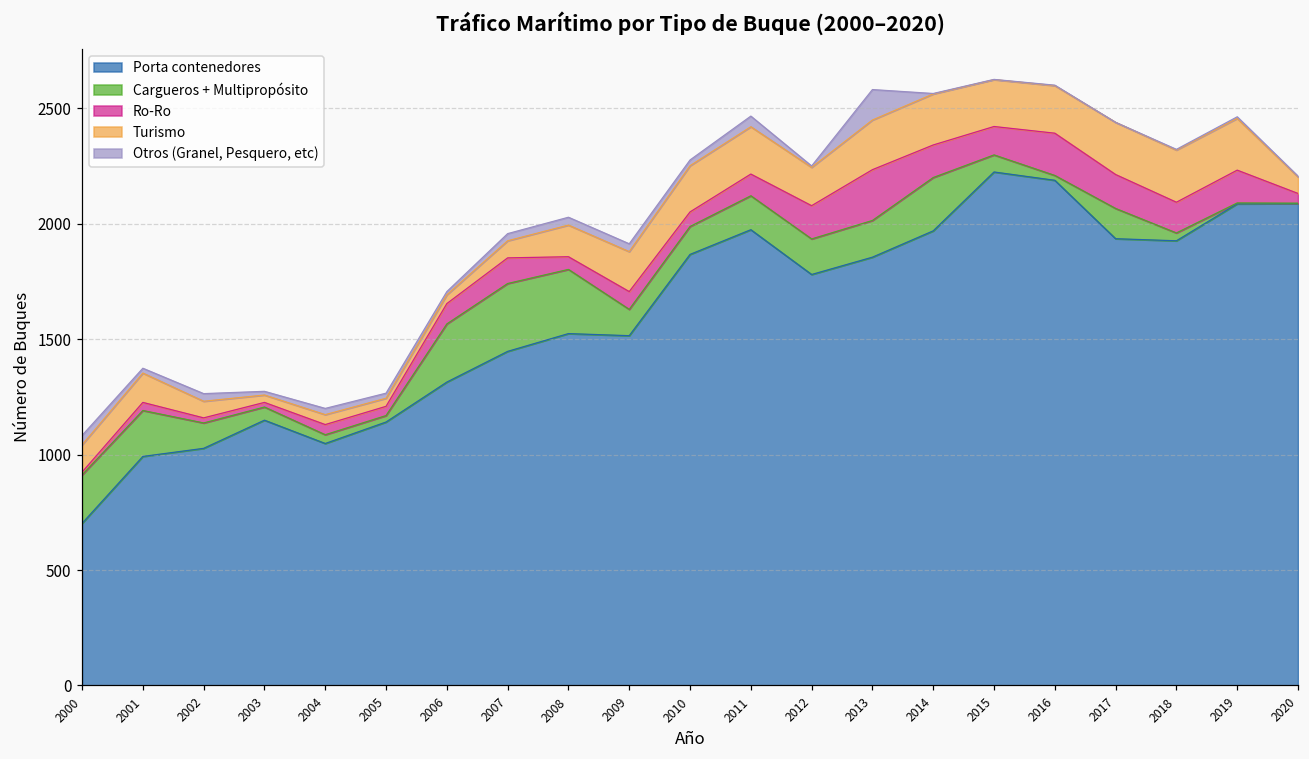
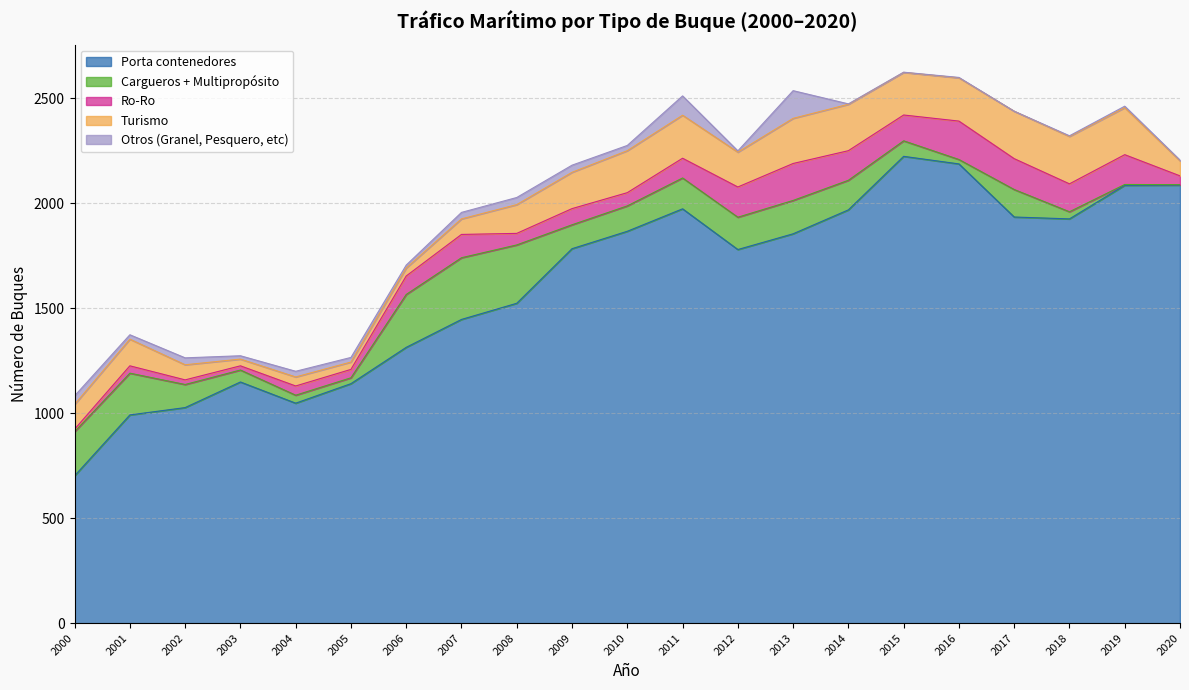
  {
    "Porta contenedores": {
      "2000": 700,
      "2001": 990,
      "2002": 1030,
      "2003": 1150,
      "2004": 1050,
      "2005": 1140,
      "2006": 1310,
      "2007": 1450,
      "2008": 1520,
-     "2009": 1520,
+     "2009": 1780,
      "2010": 1870,
      "2011": 1970,
      "2012": 1780,
      "2013": 1860,
      "2014": 1970,
      "2015": 2220,
      "2016": 2190,
      "2017": 1940,
      "2018": 1930
    },
    "Cargueros + Multipropósito": {
      "2001": 200,
      "2002": 110,
      "2003": 60,
      "2004": 40,
      "2005": 30,
      "2006": 250,
      "2007": 290,
      "2008": 280,
      "2009": 110,
      "2010": 120,
      "2011": 150,
      "2012": 150,
      "2013": 160,
-     "2014": 230,
+     "2014": 140,
      "2015": 70,
      "2016": 20,
      "2017": 130,
      "2018": 30
    },
    "Ro-Ro": {
      "2001": 40,
      "2002": 20,
      "2003": 20,
      "2004": 40,
      "2005": 40,
      "2006": 90,
      "2007": 110,
      "2008": 60,
      "2009": 80,
      "2010": 60,
      "2011": 90,
      "2012": 140,
-     "2013": 220,
+     "2013": 180,
      "2014": 140,
      "2015": 120,
      "2016": 180,
      "2017": 150,
      "2018": 130,
      "2019": 140,
      "2020": 40
    },
    "Turismo": {
      "2000": 120,
      "2001": 130,
      "2002": 70,
      "2003": 30,
      "2004": 40,
      "2005": 40,
      "2006": 40,
      "2007": 70,
      "2008": 140,
      "2009": 170,
      "2010": 200,
      "2011": 210,
      "2013": 220
    },
    "Otros (Granel, Pesquero, etc)": {
      "2000": 40,
      "2001": 20,
      "2002": 30,
      "2003": 20,
      "2004": 30,
      "2005": 20,
      "2006": 10,
      "2007": 30,
      "2008": 30,
      "2009": 30,
      "2010": 30,
-     "2011": 50,
+     "2011": 90,
      "2013": 130
    }
  }
